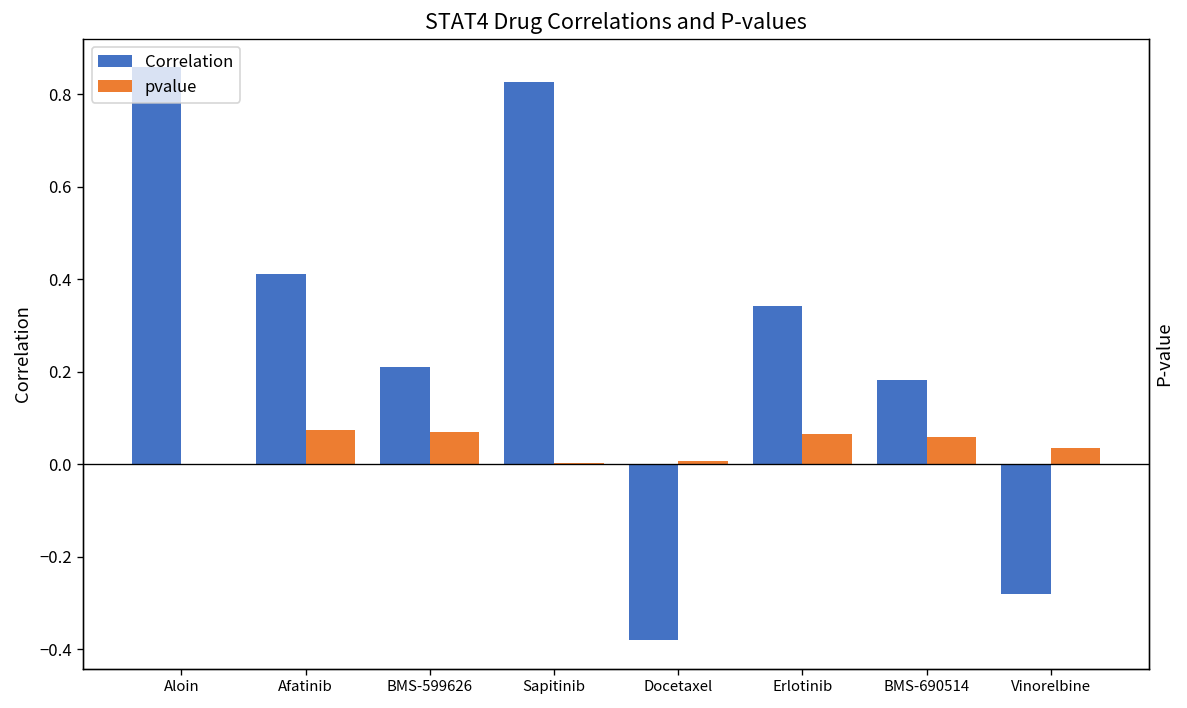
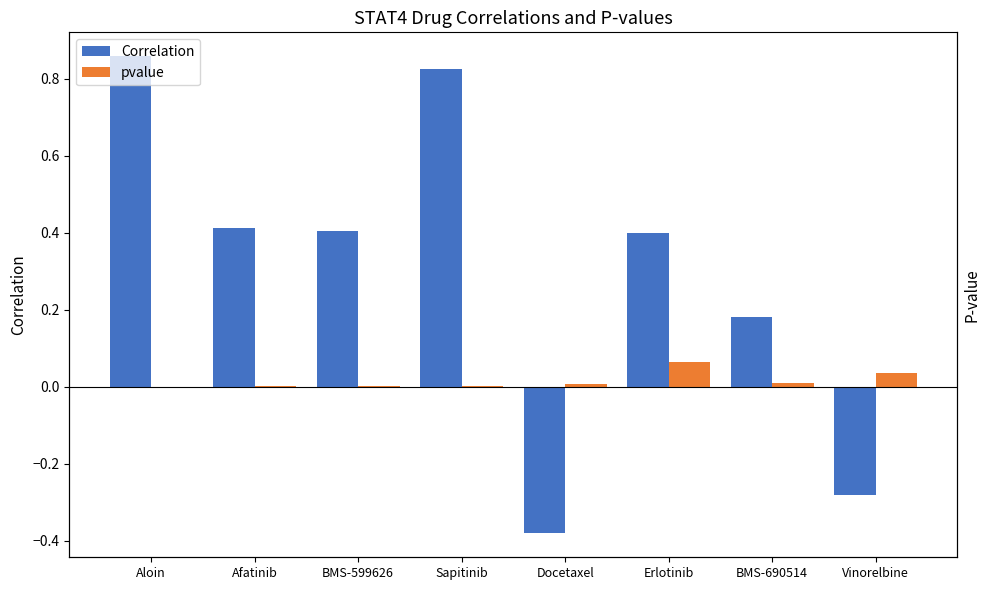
  {
    "Correlation": {
      "Afatinib": 0.41,
-     "BMS-599626": 0.21,
+     "BMS-599626": 0.40,
      "Sapitinib": 0.83,
      "Docetaxel": -0.38,
-     "Erlotinib": 0.34,
+     "Erlotinib": 0.40,
      "BMS-690514": 0.18,
      "Vinorelbine": -0.28
    },
    "pvalue": {
-     "Afatinib": 0.07,
-     "BMS-599626": 0.07,
+     "Afatinib": 0.00,
+     "BMS-599626": 0.00,
      "Docetaxel": 0.01,
      "Erlotinib": 0.06,
-     "BMS-690514": 0.06,
+     "BMS-690514": 0.01,
      "Vinorelbine": 0.04
    }
  }
